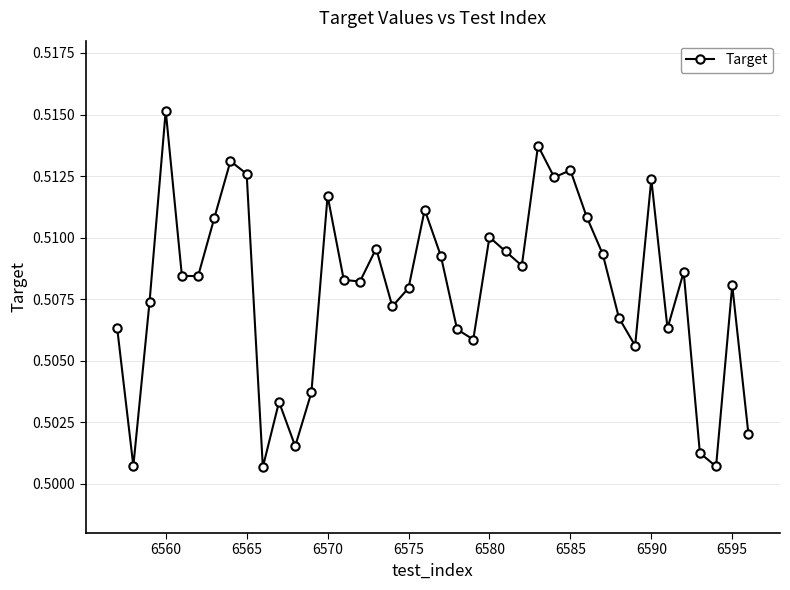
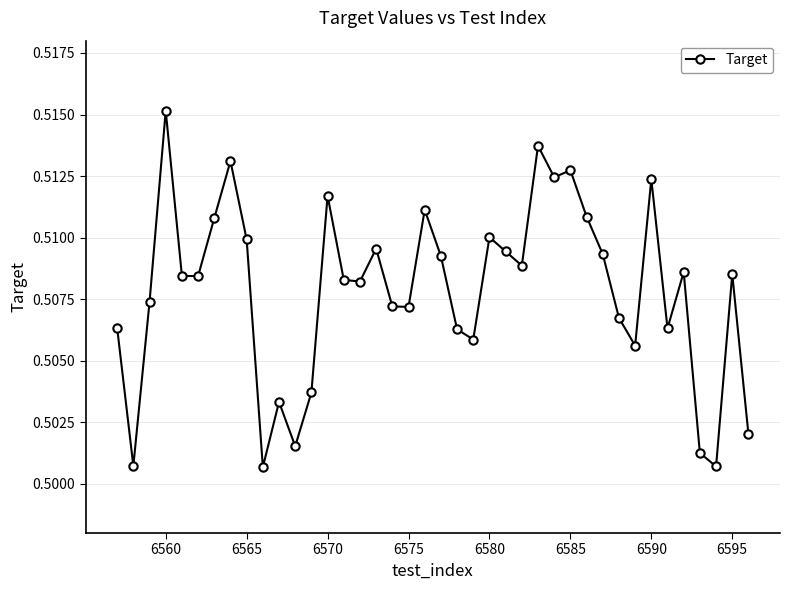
  {
    "6560": 0.5152,
-   "6565": 0.5126,
+   "6565": 0.5099,
    "6570": 0.5117,
-   "6575": 0.5080,
+   "6575": 0.5072,
    "6580": 0.5100,
    "6585": 0.5127,
    "6590": 0.5124,
-   "6595": 0.5081
+   "6595": 0.5085
  }
